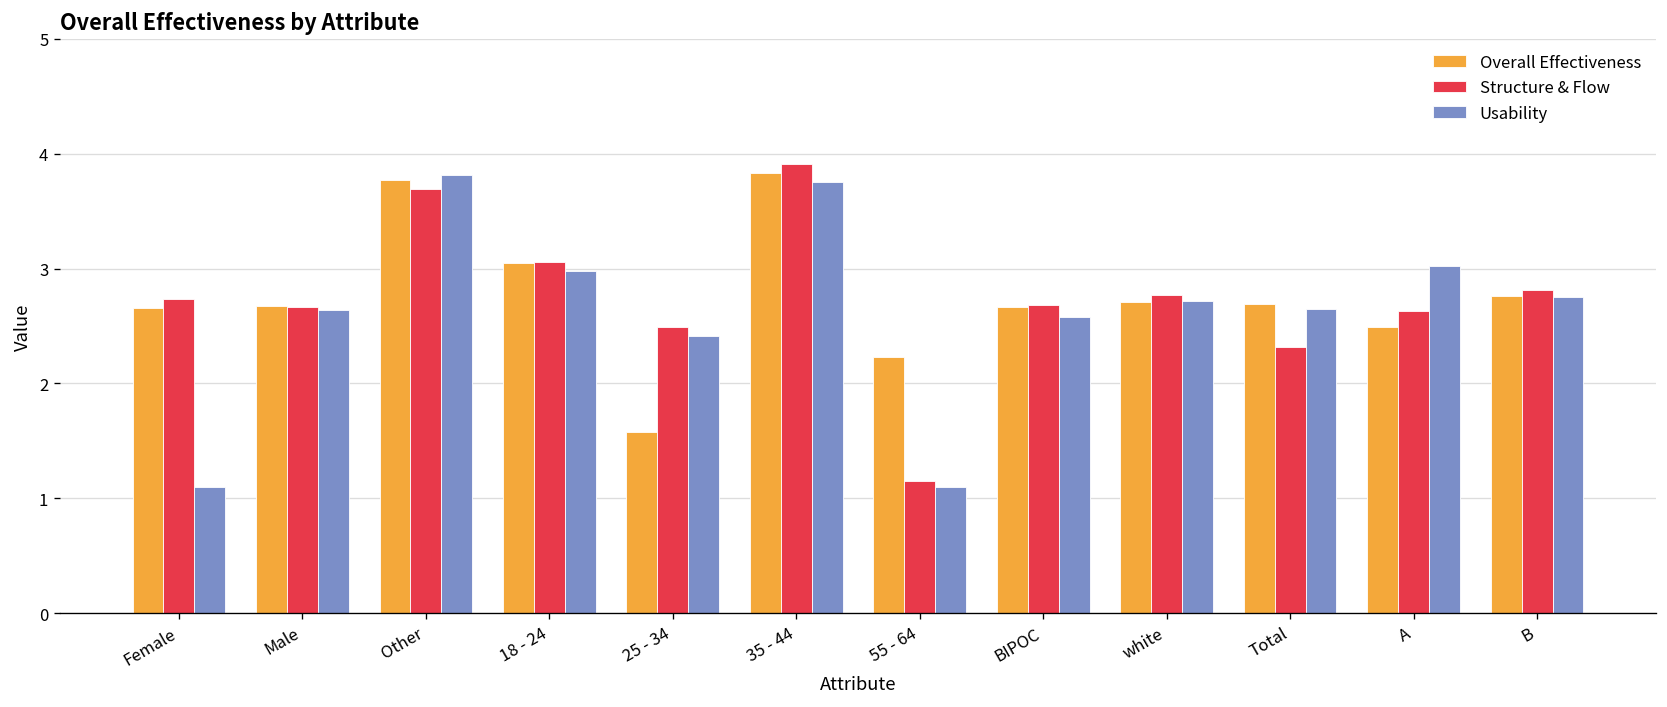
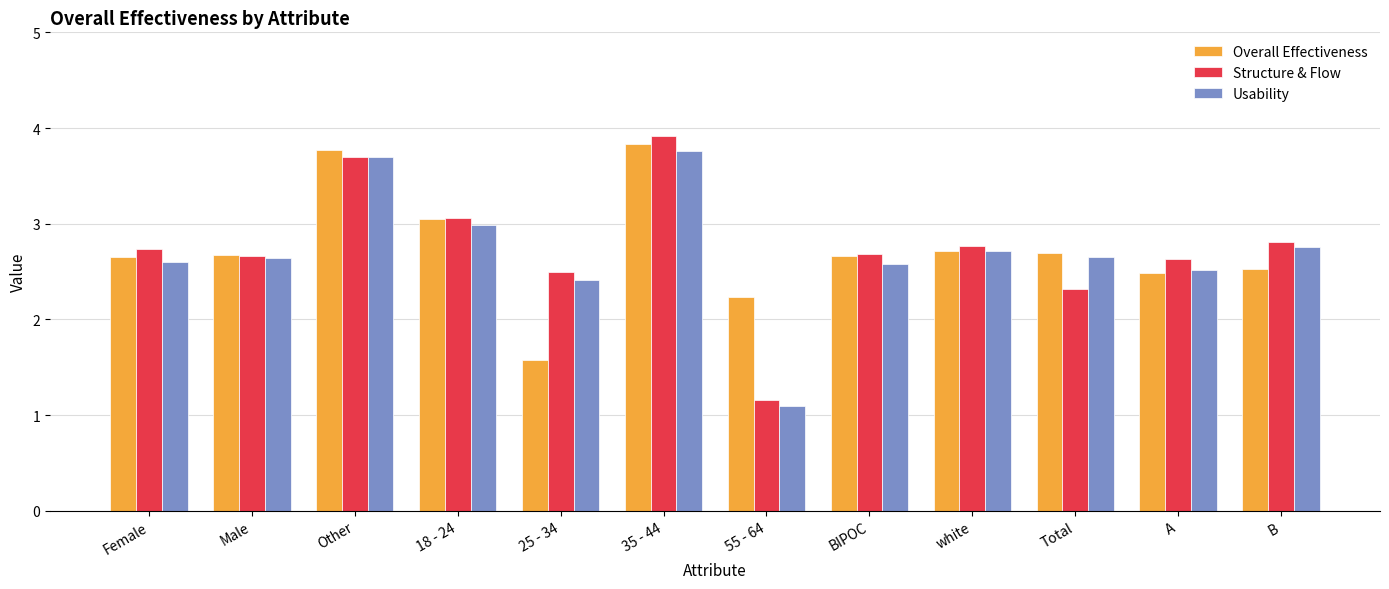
  {
    "Overall Effectiveness": {
      "Female": 2.7,
      "Male": 2.7,
      "Other": 3.8,
      "18 - 24": 3.0,
      "25 - 34": 1.6,
      "35 - 44": 3.8,
      "55 - 64": 2.2,
      "BIPOC": 2.7,
      "white": 2.7,
      "Total": 2.7,
      "A": 2.5,
-     "B": 2.8
+     "B": 2.5
    },
    "Structure & Flow": {
      "Female": 2.7,
      "Male": 2.7,
      "Other": 3.7,
      "18 - 24": 3.1,
      "25 - 34": 2.5,
      "35 - 44": 3.9,
      "55 - 64": 1.2,
      "BIPOC": 2.7,
      "white": 2.8,
      "Total": 2.3,
      "A": 2.6,
      "B": 2.8
    },
    "Usability": {
-     "Female": 1.1,
+     "Female": 2.6,
      "Male": 2.6,
-     "Other": 3.8,
+     "Other": 3.7,
      "18 - 24": 3.0,
      "25 - 34": 2.4,
      "35 - 44": 3.8,
      "55 - 64": 1.1,
      "BIPOC": 2.6,
      "white": 2.7,
      "Total": 2.6,
-     "A": 3.0,
+     "A": 2.5,
      "B": 2.8
    }
  }
